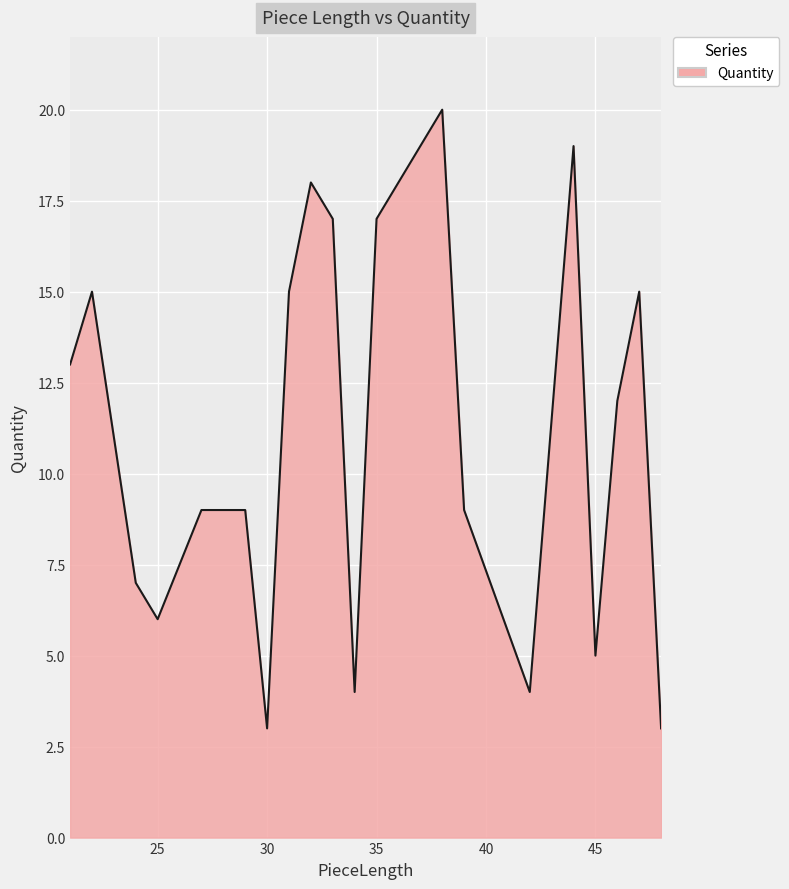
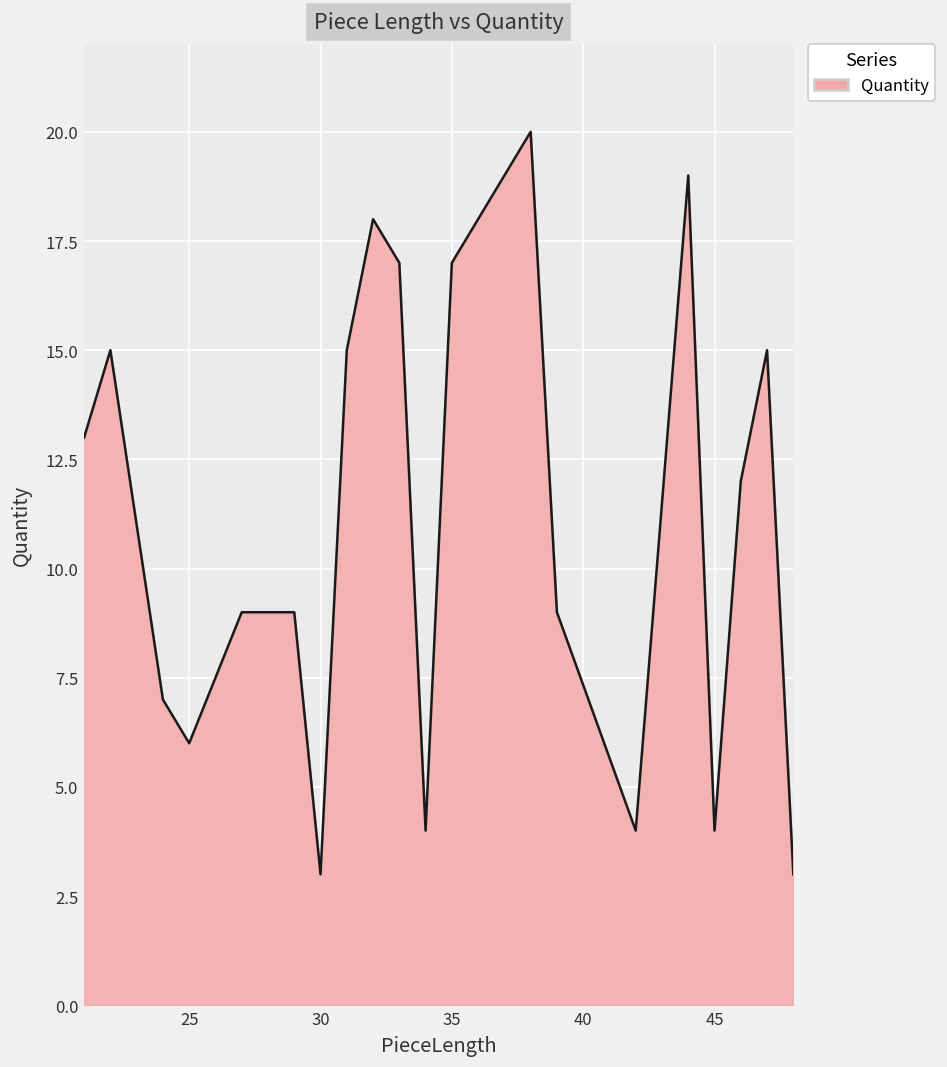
  {
    "25": 6,
    "30": 3,
    "35": 17,
-   "45": 5
+   "45": 4
  }
